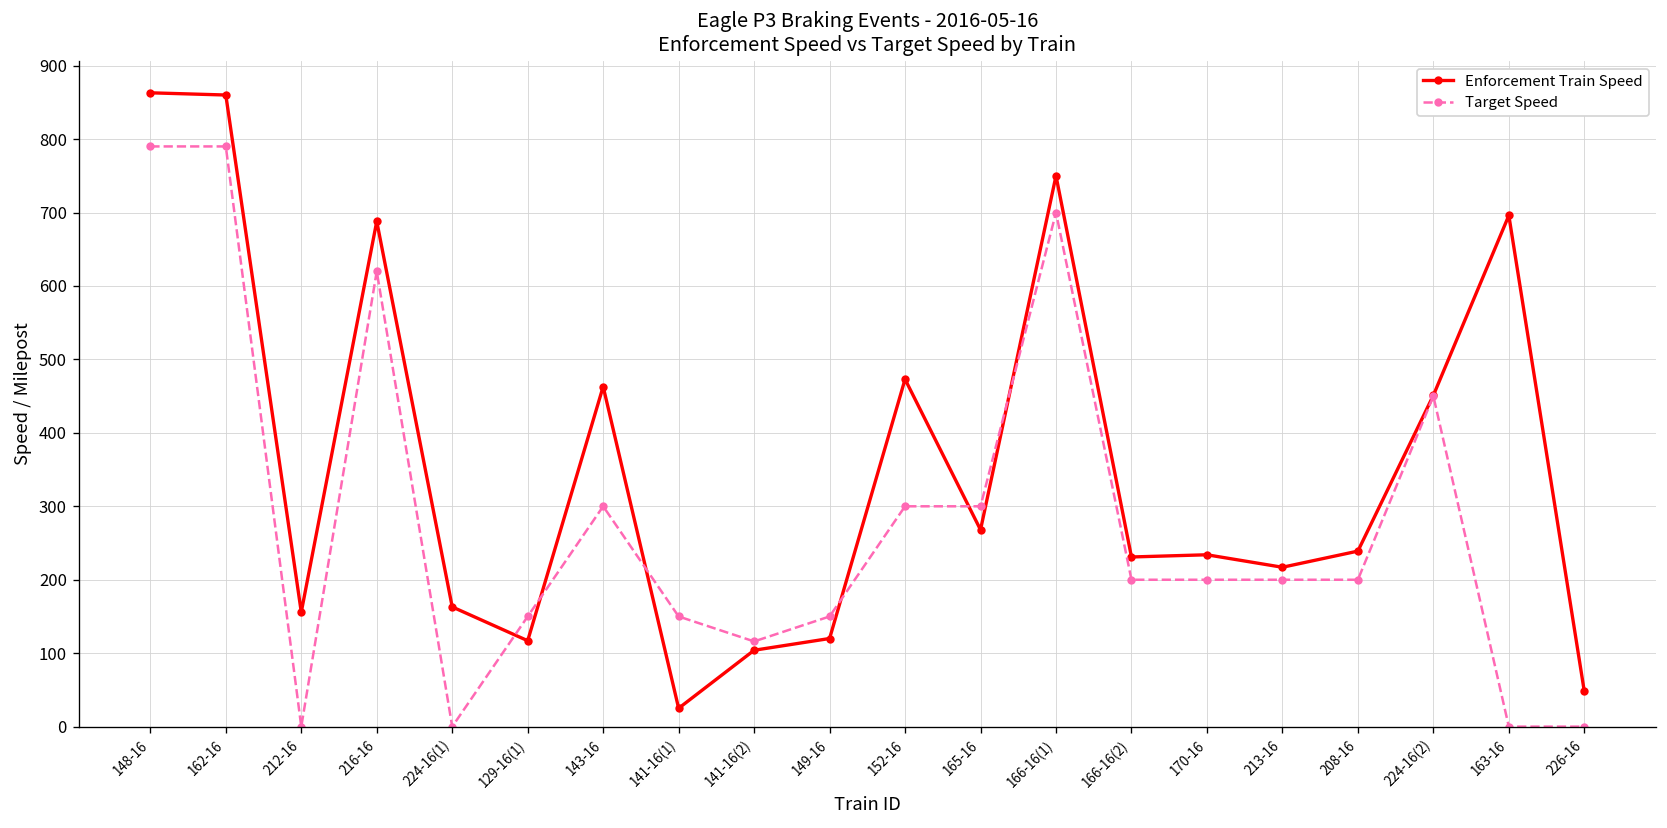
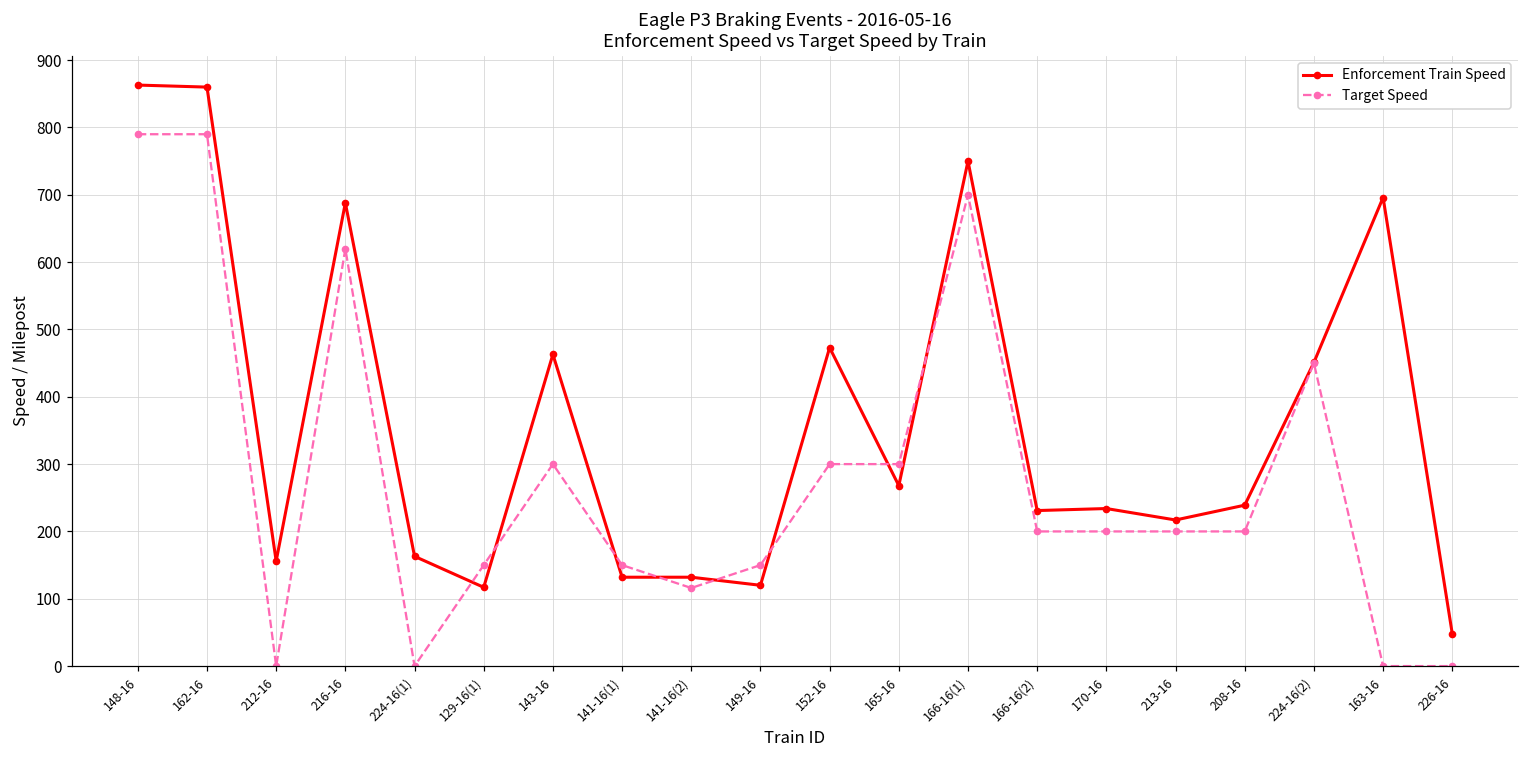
  {
    "Enforcement Train Speed": {
      "148-16": 860,
      "162-16": 860,
      "212-16": 160,
      "216-16": 690,
      "224-16(1)": 160,
      "129-16(1)": 120,
      "143-16": 460,
-     "141-16(1)": 30,
-     "141-16(2)": 100,
+     "141-16(1)": 130,
+     "141-16(2)": 130,
      "149-16": 120,
      "152-16": 470,
      "165-16": 270,
      "166-16(1)": 750,
      "166-16(2)": 230,
      "170-16": 230,
      "213-16": 220,
      "208-16": 240,
      "163-16": 700,
      "226-16": 50
    },
    "Target Speed": {
      "148-16": 790,
      "162-16": 790,
      "212-16": 0,
      "216-16": 620,
      "224-16(1)": 0,
      "129-16(1)": 150,
      "143-16": 300,
      "141-16(1)": 150,
      "141-16(2)": 120,
      "149-16": 150,
      "152-16": 300,
      "165-16": 300,
      "166-16(1)": 700,
      "166-16(2)": 200,
      "170-16": 200,
      "213-16": 200,
      "208-16": 200,
      "163-16": 0,
      "226-16": 0
    }
  }
